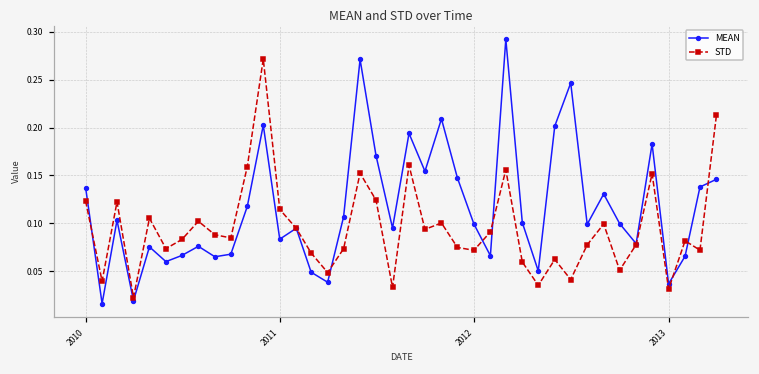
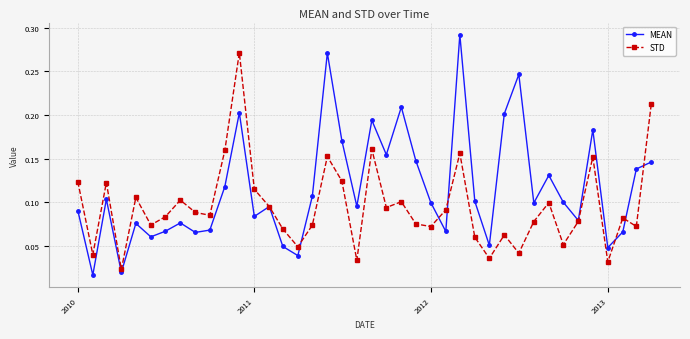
  {
    "MEAN": {
-     "2010": 0.14,
+     "2010": 0.09,
      "2011": 0.08,
      "2012": 0.10,
-     "2013": 0.04
+     "2013": 0.05
    },
    "STD": {
      "2010": 0.12,
      "2011": 0.11,
      "2012": 0.07,
      "2013": 0.03
    }
  }
